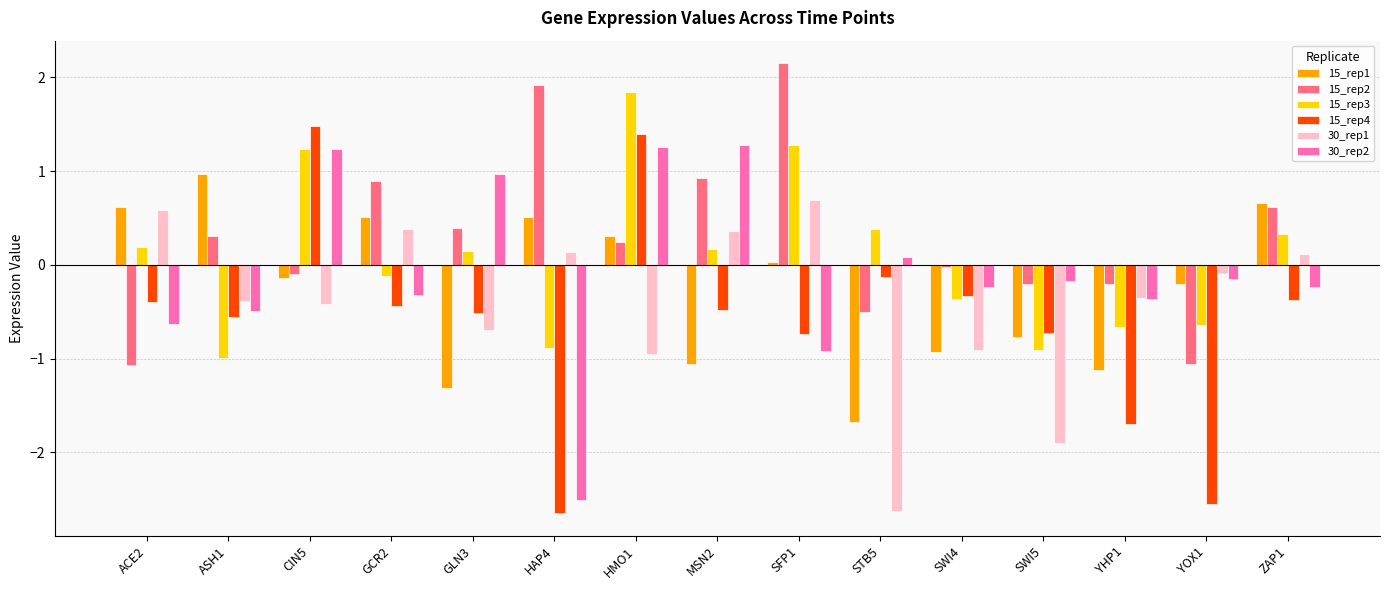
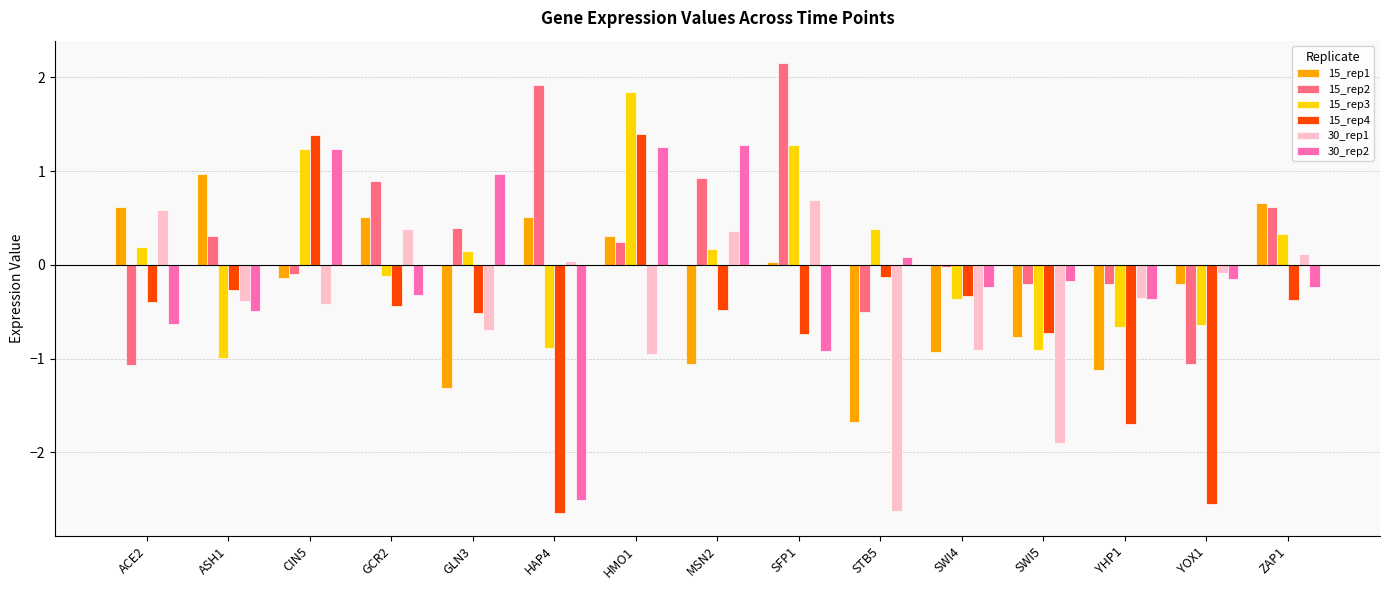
  {
    "15_rep4": {
      "ACE2": -0.4,
-     "ASH1": -0.6,
-     "CIN5": 1.5,
+     "ASH1": -0.3,
+     "CIN5": 1.4,
      "GCR2": -0.4,
      "GLN3": -0.5,
      "HAP4": -2.7,
      "HMO1": 1.4,
      "MSN2": -0.5,
      "SFP1": -0.7,
      "STB5": -0.1,
      "SWI4": -0.3,
      "SWI5": -0.7,
      "YHP1": -1.7,
      "YOX1": -2.5,
      "ZAP1": -0.4
    },
    "30_rep1": {
      "ACE2": 0.6,
      "ASH1": -0.4,
      "CIN5": -0.4,
      "GCR2": 0.4,
      "GLN3": -0.7,
-     "HAP4": 0.1,
+     "HAP4": 0.0,
      "HMO1": -1.0,
      "MSN2": 0.4,
      "SFP1": 0.7,
      "STB5": -2.6,
      "SWI4": -0.9,
      "SWI5": -1.9,
      "YHP1": -0.3,
      "YOX1": -0.1,
      "ZAP1": 0.1
    }
  }
